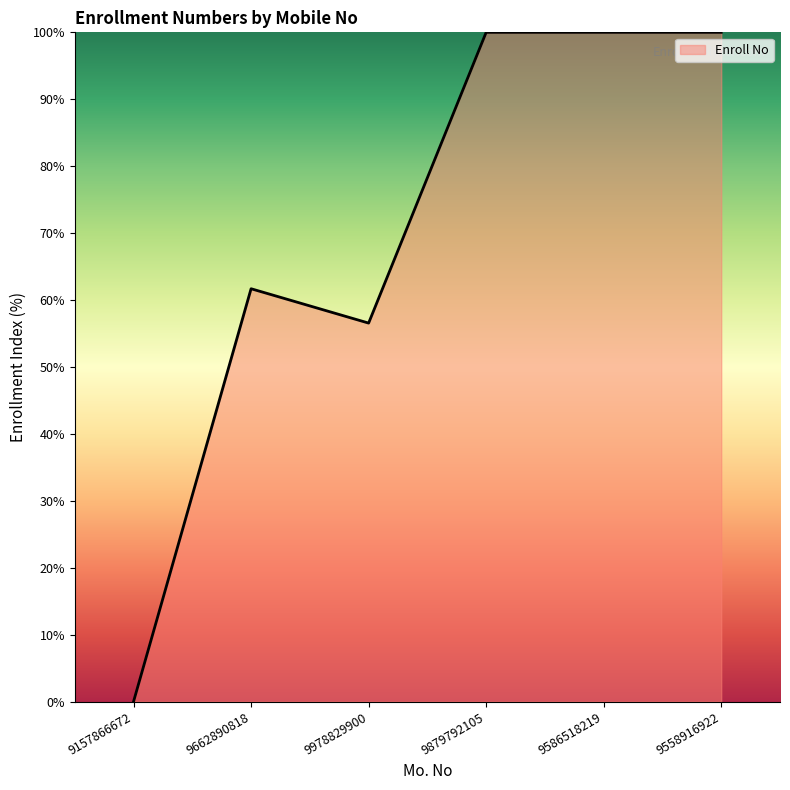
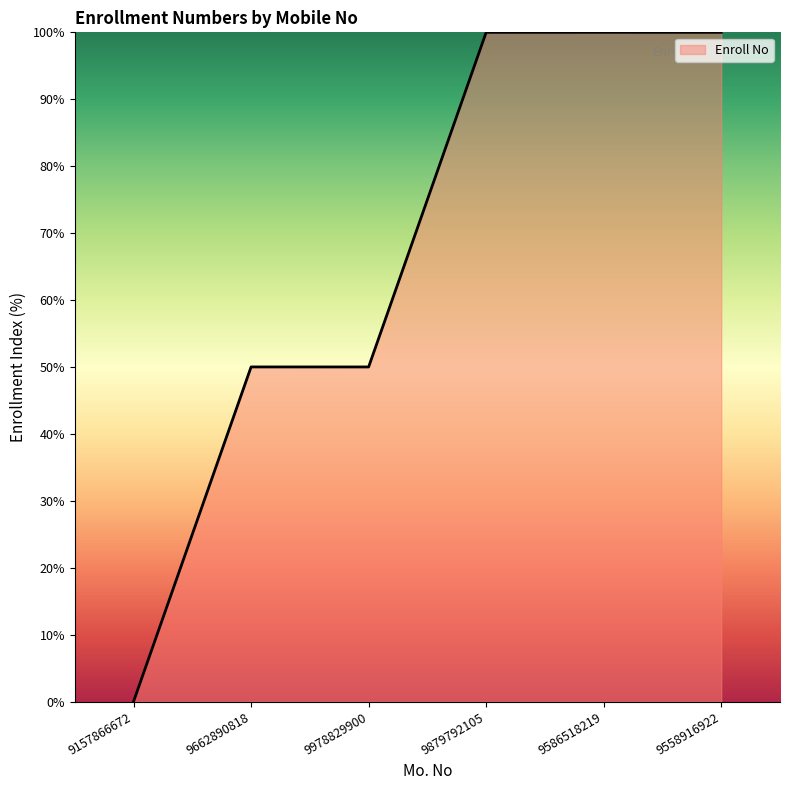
  {
    "9157866672": "0%",
-   "9662890818": "62%",
-   "9978829900": "57%",
+   "9662890818": "50%",
+   "9978829900": "50%",
    "9879792105": "100%",
    "9586518219": "100%",
    "9558916922": "100%"
  }
